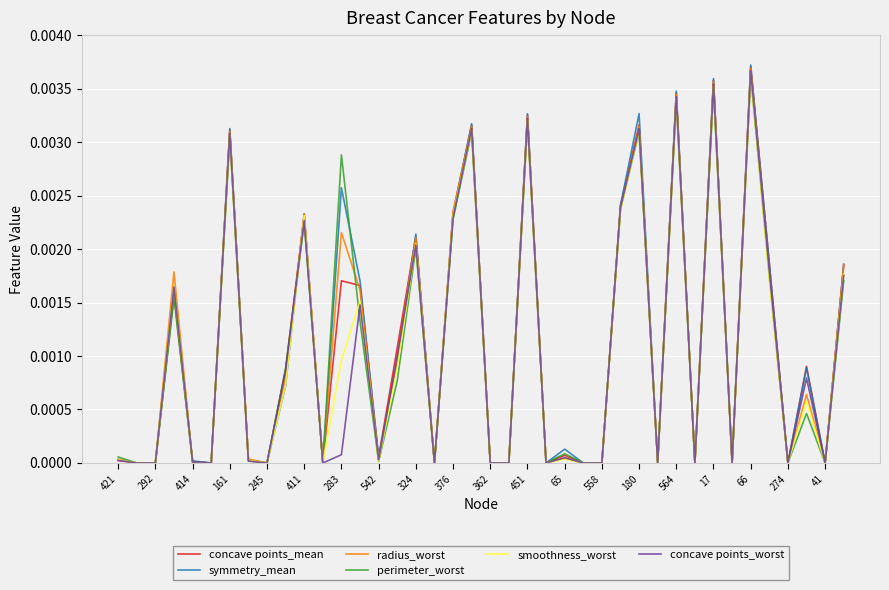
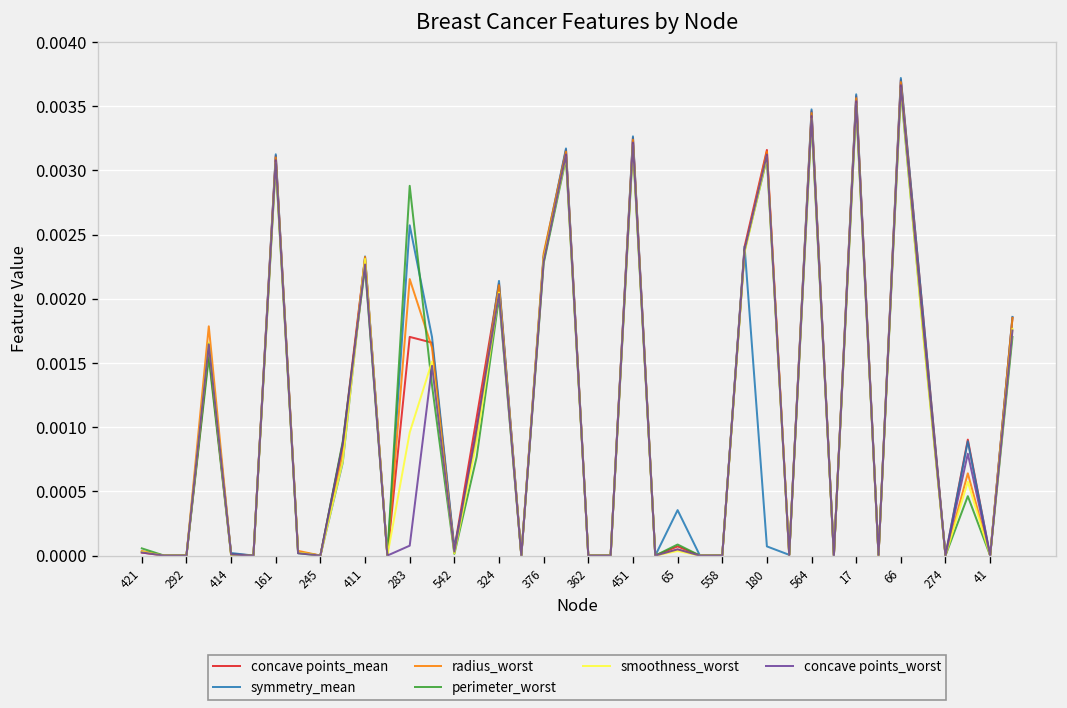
  {
    "concave points_mean": {
      "283": 0.00170
    },
    "symmetry_mean": {
      "283": 0.00257,
      "324": 0.00214,
-     "65": 0.00013,
-     "180": 0.00327
+     "65": 0.00035,
+     "180": 0.00007
    },
    "radius_worst": {
      "283": 0.00215
    },
    "perimeter_worst": {
      "283": 0.00288,
      "324": 0.00201
    },
    "smoothness_worst": {
      "283": 0.00096
    },
    "concave points_worst": {
      "283": 0.00008
    }
  }
